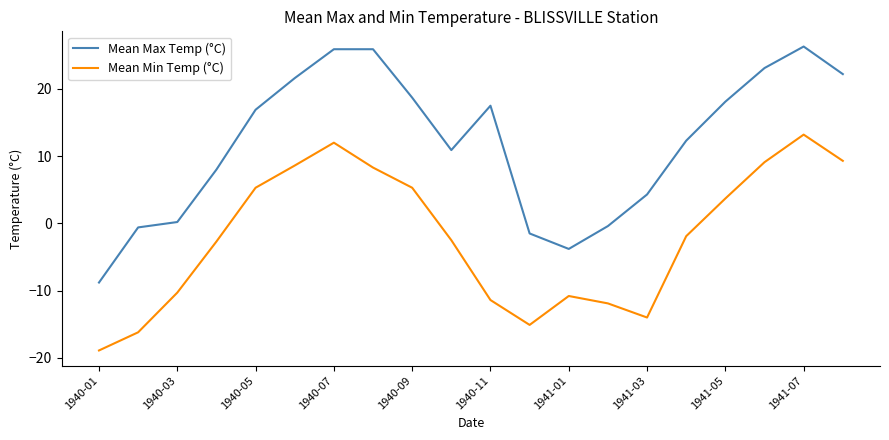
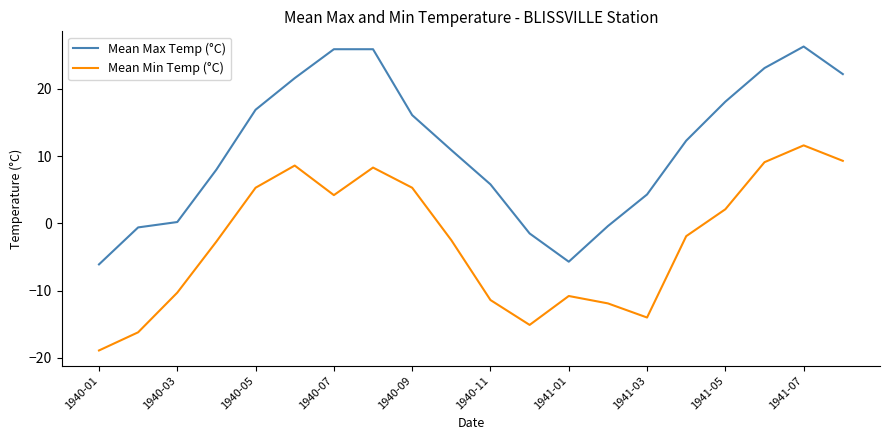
  {
    "Mean Max Temp (°C)": {
-     "1940-01": -9,
+     "1940-01": -6,
      "1940-03": 0,
      "1940-05": 17,
      "1940-07": 26,
-     "1940-09": 19,
-     "1940-11": 18,
-     "1941-01": -4,
+     "1940-09": 16,
+     "1940-11": 6,
+     "1941-01": -6,
      "1941-03": 4,
      "1941-05": 18,
      "1941-07": 26
    },
    "Mean Min Temp (°C)": {
      "1940-01": -19,
      "1940-03": -10,
      "1940-05": 5,
-     "1940-07": 12,
+     "1940-07": 4,
      "1940-09": 5,
      "1940-11": -11,
      "1941-01": -11,
      "1941-03": -14,
-     "1941-05": 4,
-     "1941-07": 13
+     "1941-05": 2,
+     "1941-07": 12
    }
  }
